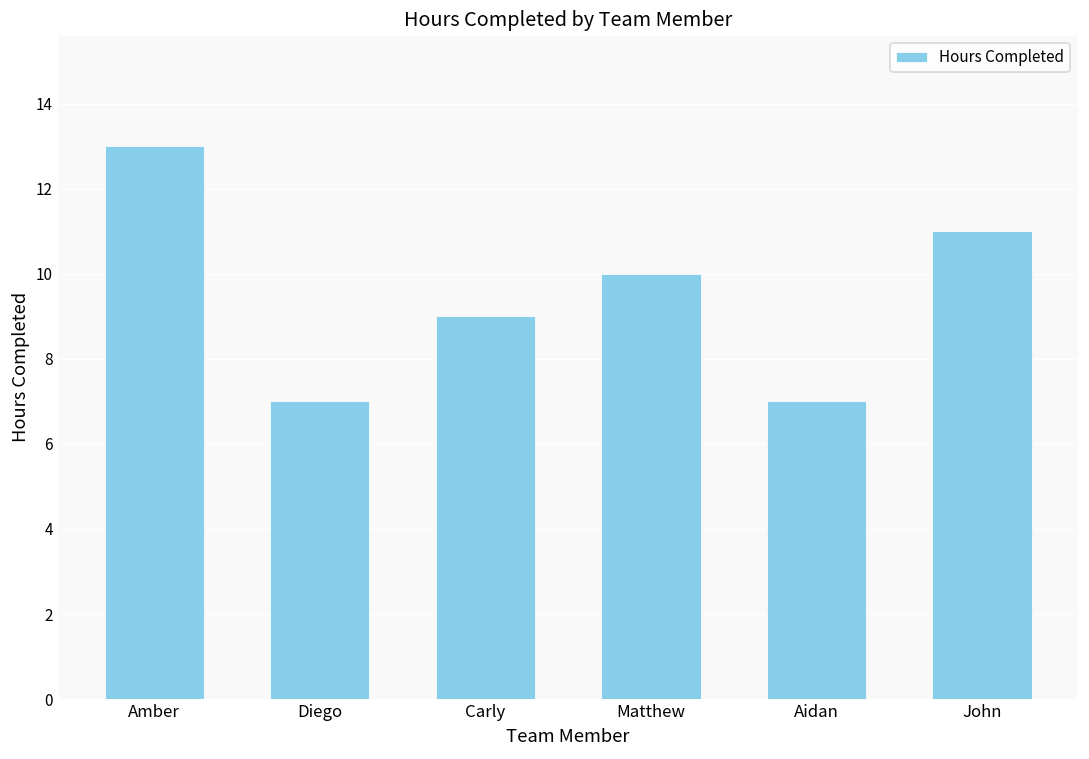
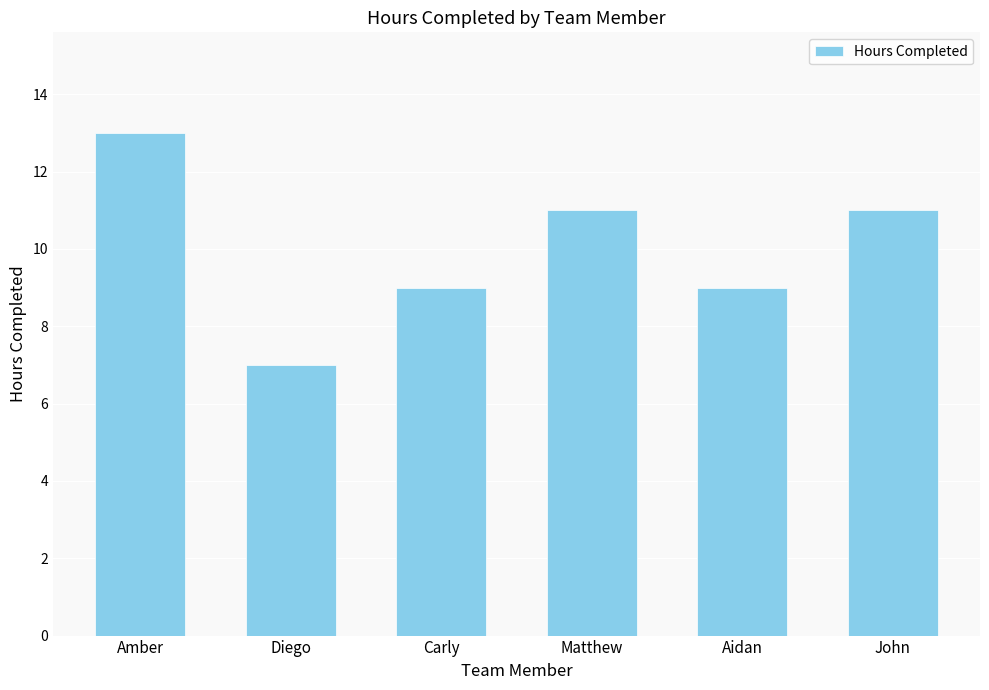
  {
    "Amber": 13,
    "Diego": 7,
    "Carly": 9,
-   "Matthew": 10,
-   "Aidan": 7,
+   "Matthew": 11,
+   "Aidan": 9,
    "John": 11
  }
